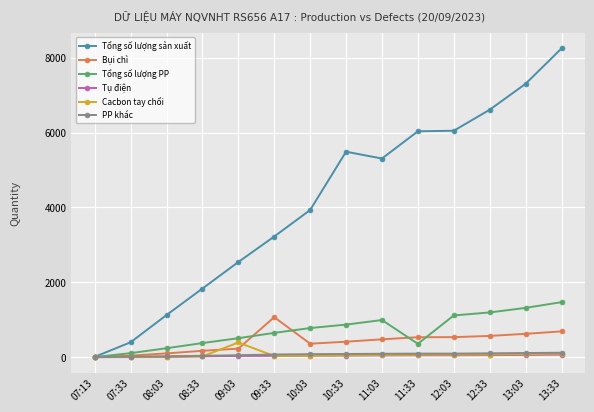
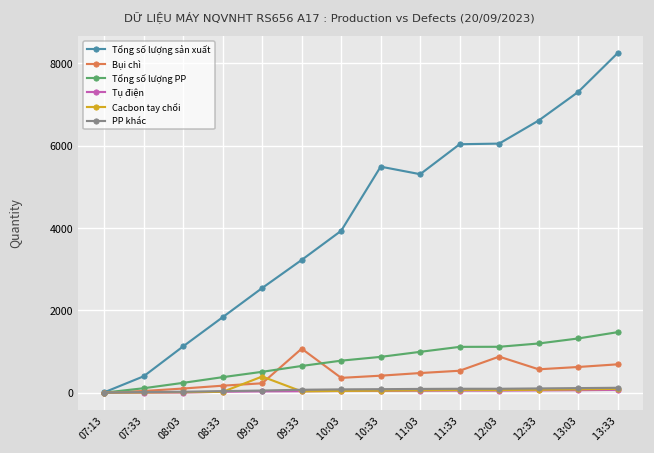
  {
    "Tổng số lượng sản xuất": {
      "07:33": 400,
      "08:03": 1100,
      "08:33": 1800,
      "09:03": 2500,
      "09:33": 3200,
      "10:03": 3900,
      "10:33": 5500,
      "11:03": 5300,
      "11:33": 6000,
      "12:03": 6000,
      "12:33": 6600,
      "13:03": 7300,
      "13:33": 8200
    },
    "Bụi chì": {
      "08:03": 100,
      "08:33": 200,
      "09:03": 200,
      "09:33": 1100,
      "10:03": 400,
      "10:33": 400,
      "11:03": 500,
      "11:33": 500,
-     "12:03": 500,
+     "12:03": 900,
      "12:33": 600,
      "13:03": 600,
      "13:33": 700
    },
    "Tổng số lượng PP": {
      "08:03": 200,
      "08:33": 400,
      "09:03": 500,
      "09:33": 600,
      "10:03": 800,
      "10:33": 900,
      "11:03": 1000,
-     "11:33": 400,
+     "11:33": 1100,
      "12:03": 1100,
      "12:33": 1200,
      "13:03": 1300,
      "13:33": 1500
    },
    "Cacbon tay chổi": {
      "09:03": 400
    }
  }
